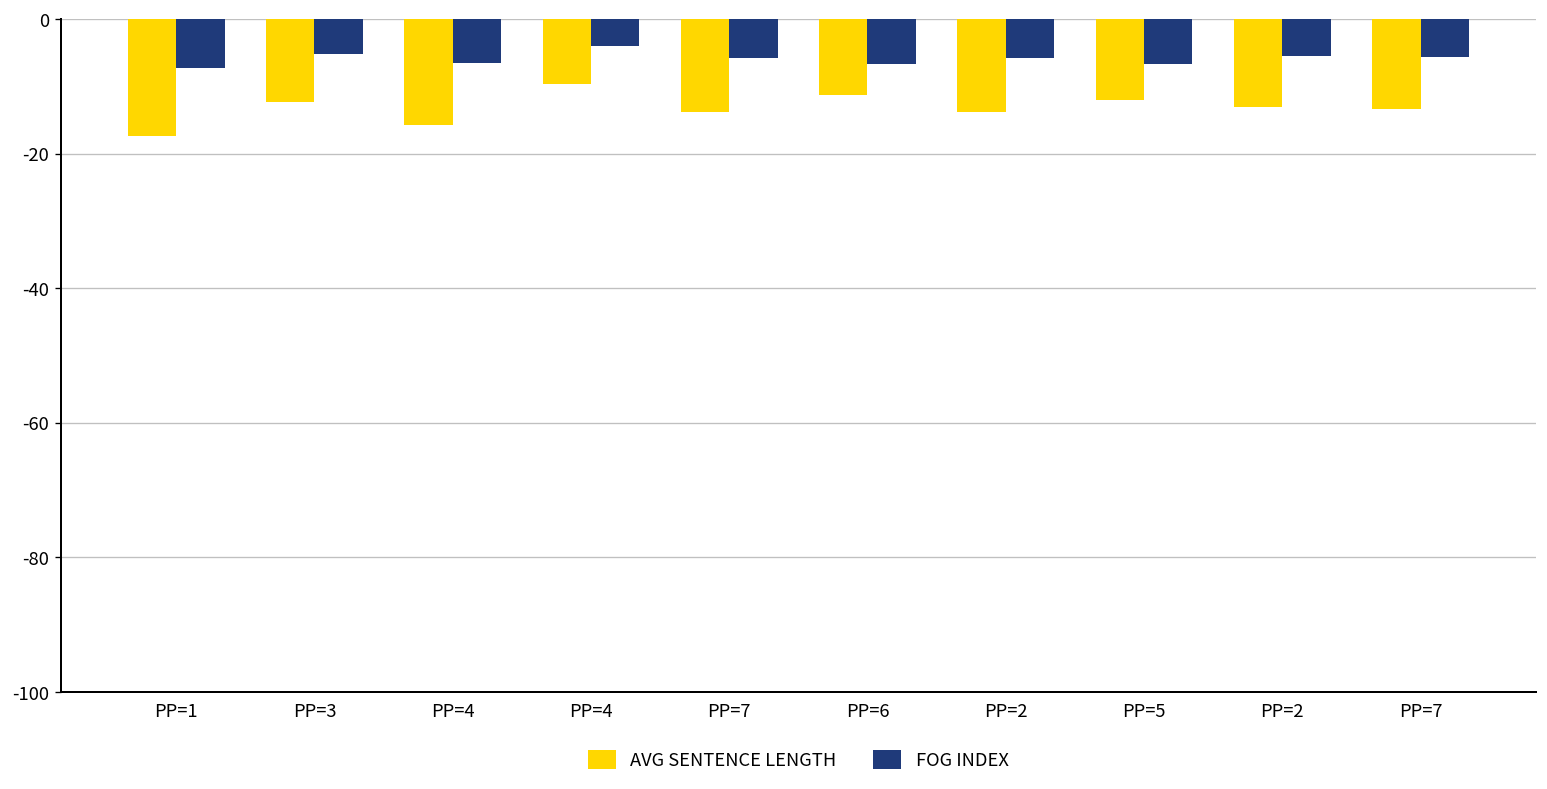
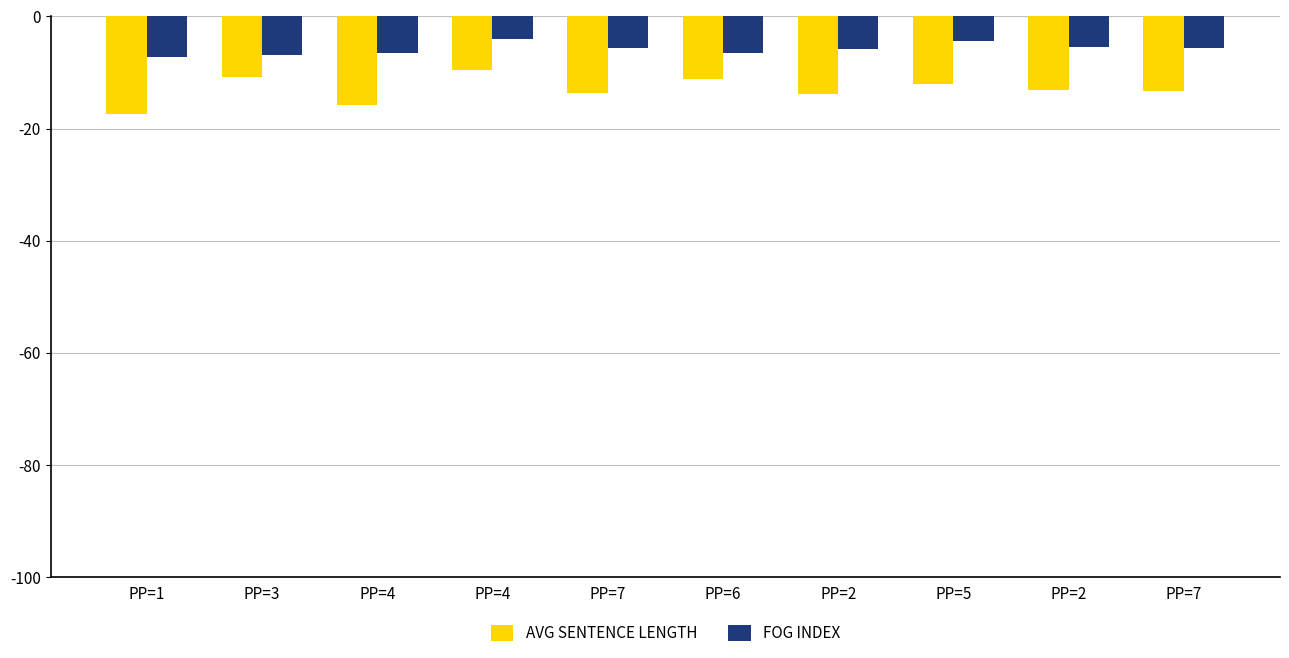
  {
    "AVG SENTENCE LENGTH": {
      "PP=1": -17,
-     "PP=3": -12,
+     "PP=3": -11,
      "PP=6": -11,
      "PP=5": -12
    },
    "FOG INDEX": {
      "PP=1": -7,
-     "PP=3": -5,
+     "PP=3": -7,
      "PP=6": -7,
-     "PP=5": -7
+     "PP=5": -4
    }
  }
